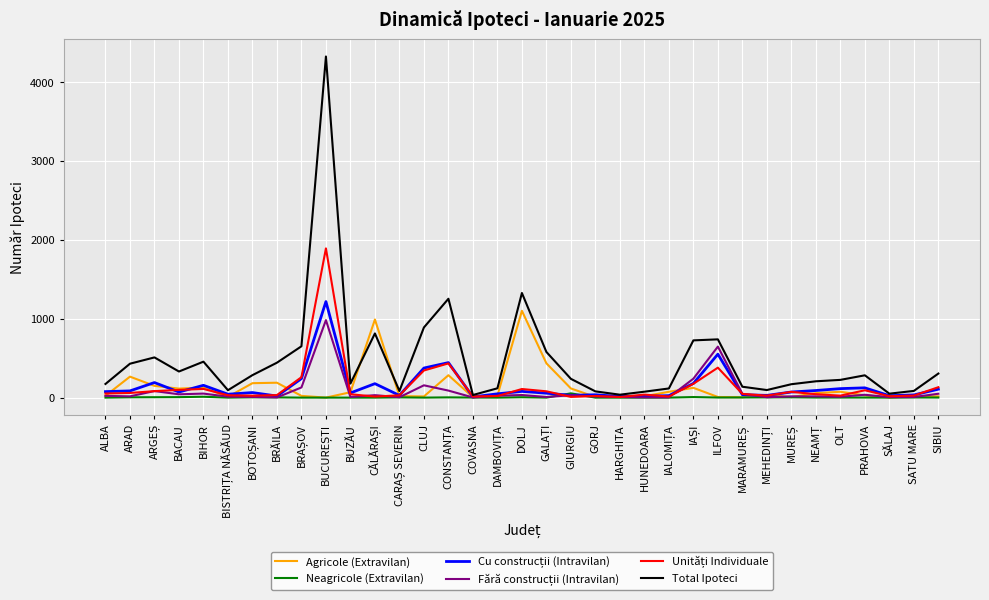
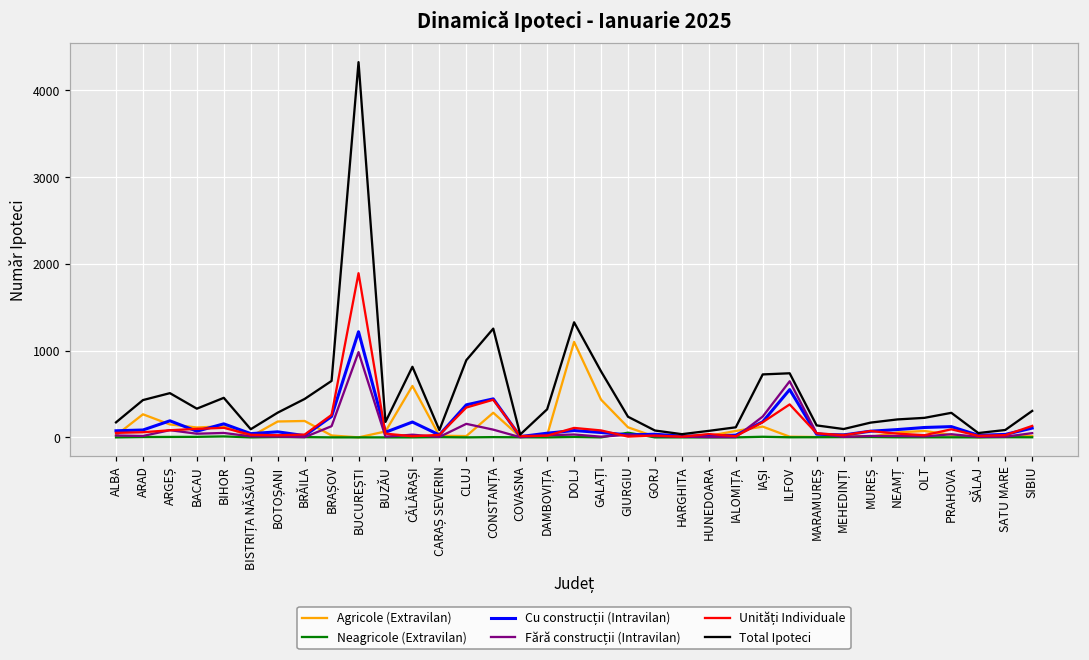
  {
    "Agricole (Extravilan)": {
      "ARAD": 300,
      "ARGEȘ": 100,
      "BOTOȘANI": 200,
      "BRĂILA": 200,
-     "CĂLĂRAȘI": 1000,
+     "CĂLĂRAȘI": 600,
      "CONSTANȚA": 300,
      "DOLJ": 1100,
      "GALAȚI": 400,
      "GIURGIU": 100,
      "IALOMIȚA": 100,
      "IAȘI": 100,
      "OLT": 100
    },
    "Neagricole (Extravilan)": {
      "ARGEȘ": 0,
      "BACAU": 0,
      "BIHOR": 0,
      "CONSTANȚA": 0,
      "IAȘI": 0
    },
    "Cu construcții (Intravilan)": {
      "ARGEȘ": 200,
      "BOTOȘANI": 100,
      "BUCUREȘTI": 1200,
      "CĂLĂRAȘI": 200,
      "ILFOV": 600,
      "NEAMȚ": 100,
      "OLT": 100
    },
    "Fără construcții (Intravilan)": {
      "BIHOR": 100,
      "BRAȘOV": 100,
      "BUCUREȘTI": 1000,
      "CLUJ": 200,
      "CONSTANȚA": 100,
      "IAȘI": 200,
      "ILFOV": 600,
      "SIBIU": 0
    },
    "Unități Individuale": {
      "BUCUREȘTI": 1900,
      "ILFOV": 400
    },
    "Total Ipoteci": {
      "ALBA": 200,
      "ARAD": 400,
      "ARGEȘ": 500,
      "BACAU": 300,
      "BIHOR": 500,
      "BISTRIȚA NĂSĂUD": 100,
      "BOTOȘANI": 300,
      "BRĂILA": 400,
      "BRAȘOV": 700,
      "BUCUREȘTI": 4300,
      "BUZĂU": 200,
      "CĂLĂRAȘI": 800,
      "CARAȘ SEVERIN": 100,
      "CLUJ": 900,
      "CONSTANȚA": 1300,
-     "DAMBOVIȚA": 100,
+     "DAMBOVIȚA": 300,
      "DOLJ": 1300,
-     "GALAȚI": 600,
+     "GALAȚI": 800,
      "GIURGIU": 200,
      "GORJ": 100,
      "HUNEDOARA": 100,
      "IALOMIȚA": 100,
      "IAȘI": 700,
      "ILFOV": 700,
      "MARAMUREȘ": 100,
      "MEHEDINȚI": 100,
      "MUREȘ": 200,
      "NEAMȚ": 200,
      "OLT": 200,
      "PRAHOVA": 300,
      "SATU MARE": 100,
      "SIBIU": 300
    }
  }
